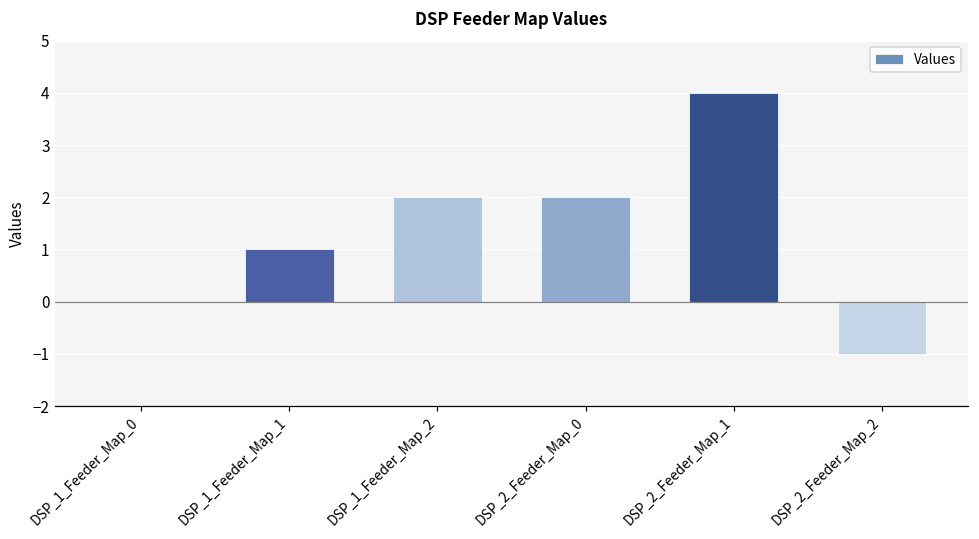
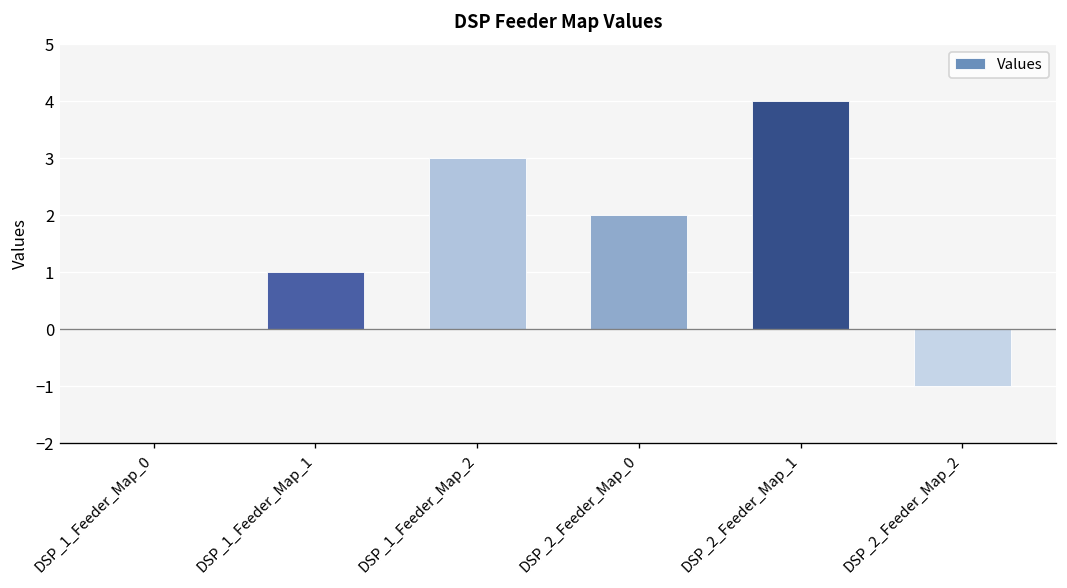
  {
    "DSP_1_Feeder_Map_0": 0,
    "DSP_1_Feeder_Map_1": 1,
-   "DSP_1_Feeder_Map_2": 2,
+   "DSP_1_Feeder_Map_2": 3,
    "DSP_2_Feeder_Map_0": 2,
    "DSP_2_Feeder_Map_1": 4,
    "DSP_2_Feeder_Map_2": -1
  }
